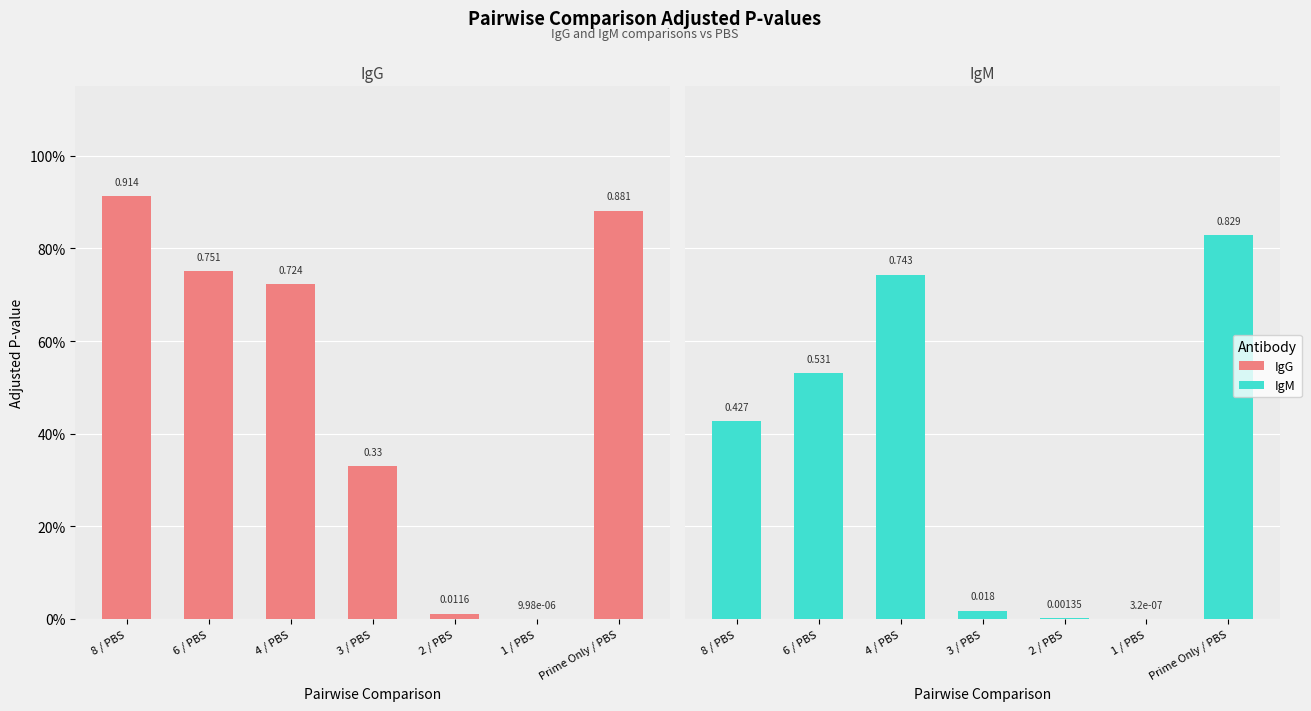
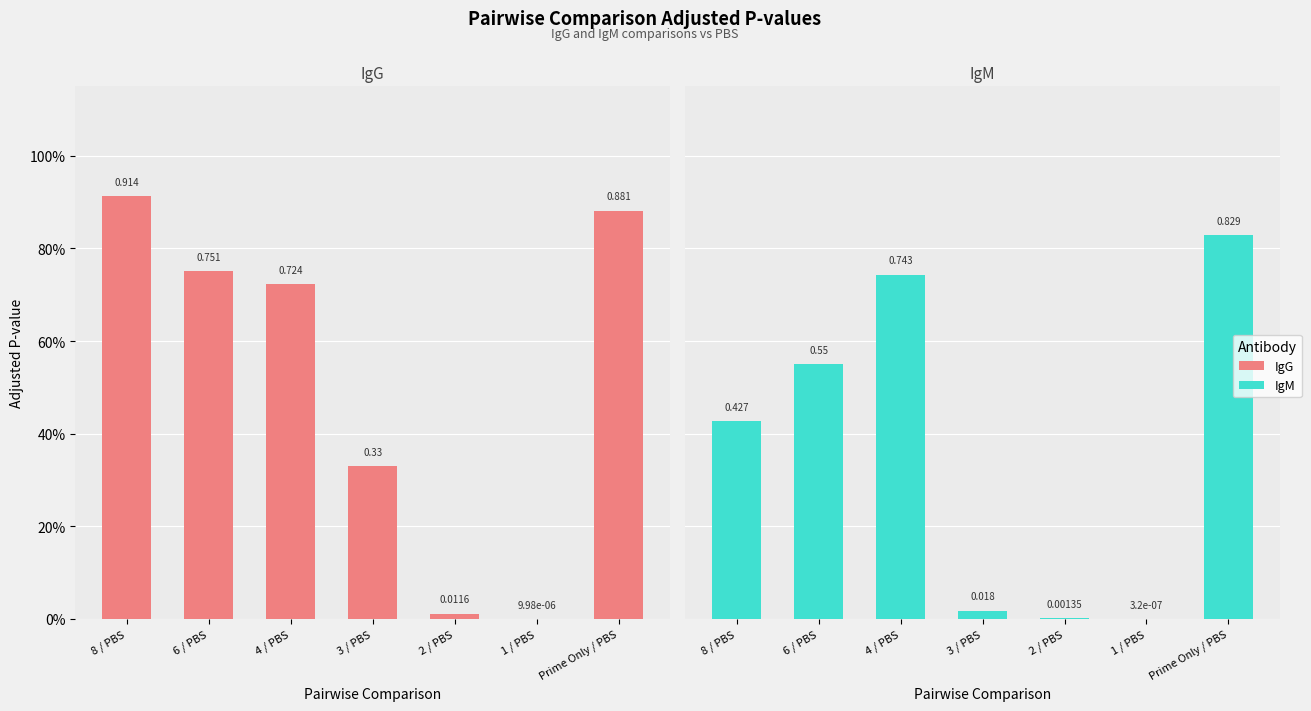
  {
    "IgG": {
      "8 / PBS": "0.914",
      "6 / PBS": "0.751",
      "4 / PBS": "0.724",
      "3 / PBS": "0.33",
      "2 / PBS": "0.0116",
      "1 / PBS": "9.98e-06",
      "Prime Only / PBS": "0.881"
    },
    "IgM": {
      "8 / PBS": "0.427",
-     "6 / PBS": "0.531",
+     "6 / PBS": "0.55",
      "4 / PBS": "0.743",
      "3 / PBS": "0.018",
      "2 / PBS": "0.00135",
      "1 / PBS": "3.2e-07",
      "Prime Only / PBS": "0.829"
    }
  }
